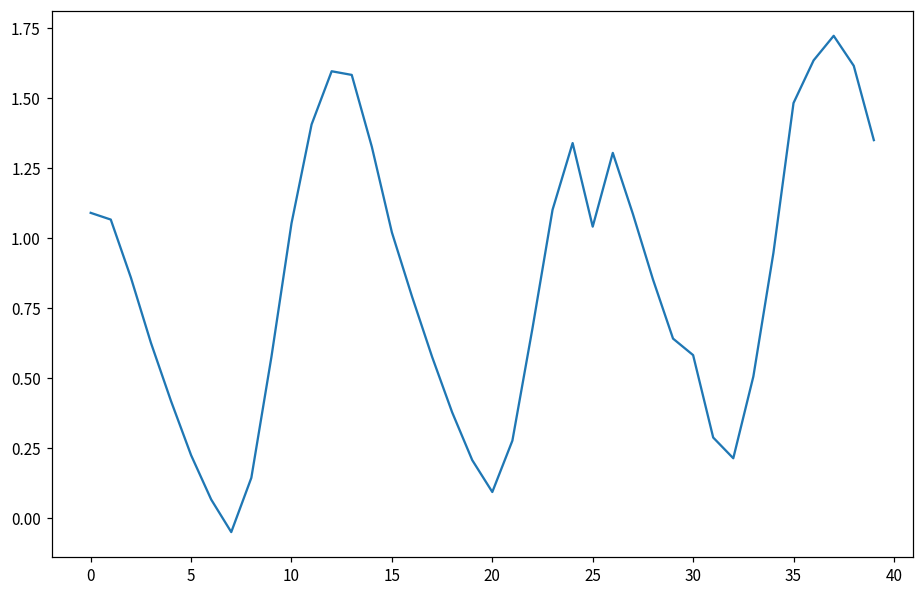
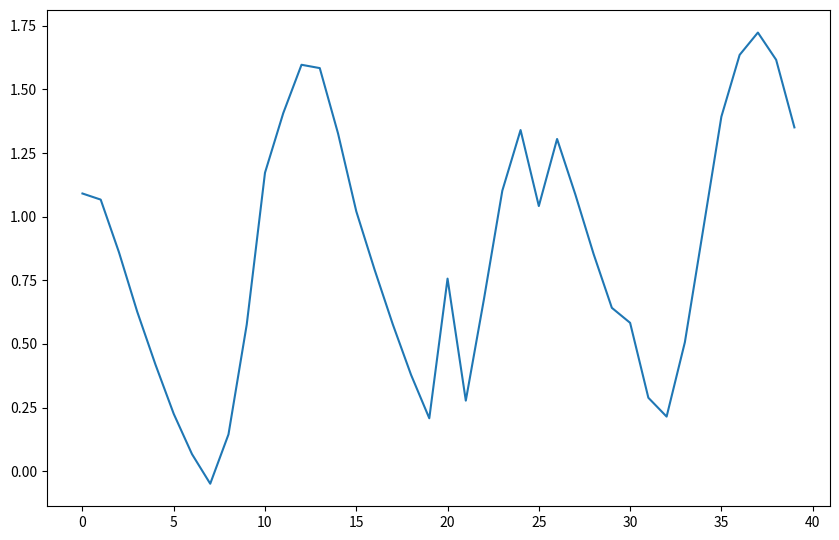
  {
    "0": 1.09,
    "5": 0.23,
-   "10": 1.05,
+   "10": 1.17,
    "15": 1.02,
-   "20": 0.09,
+   "20": 0.76,
    "25": 1.04,
    "30": 0.58,
-   "35": 1.48
+   "35": 1.39
  }
